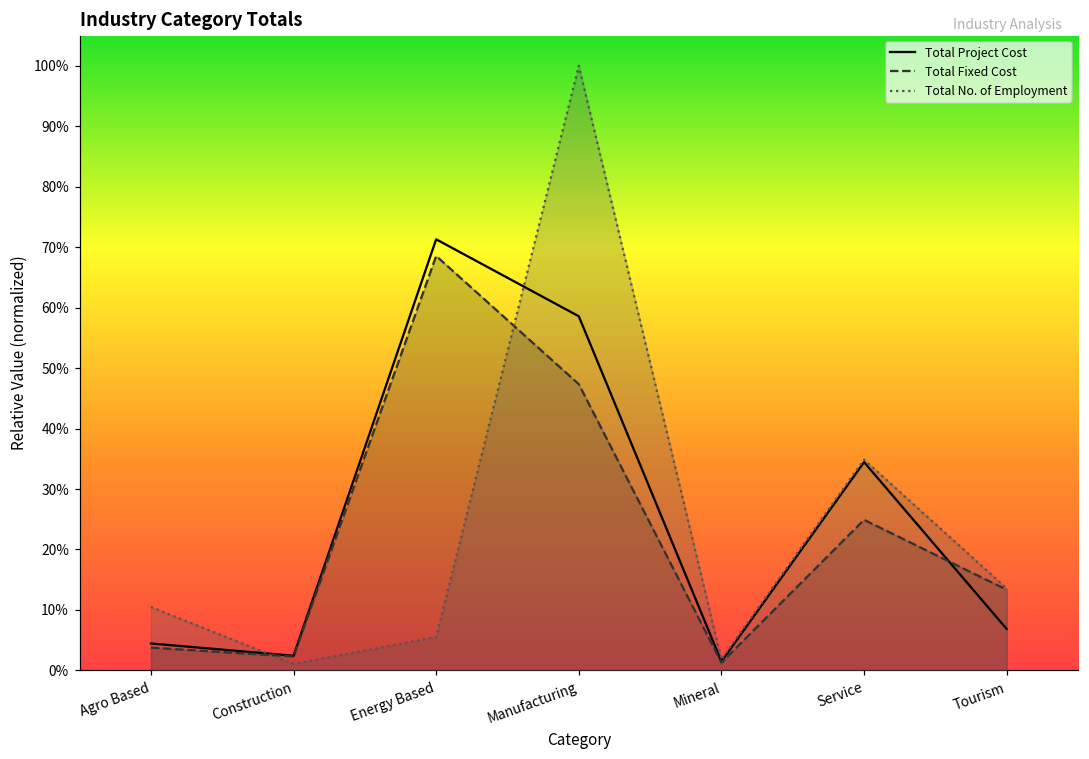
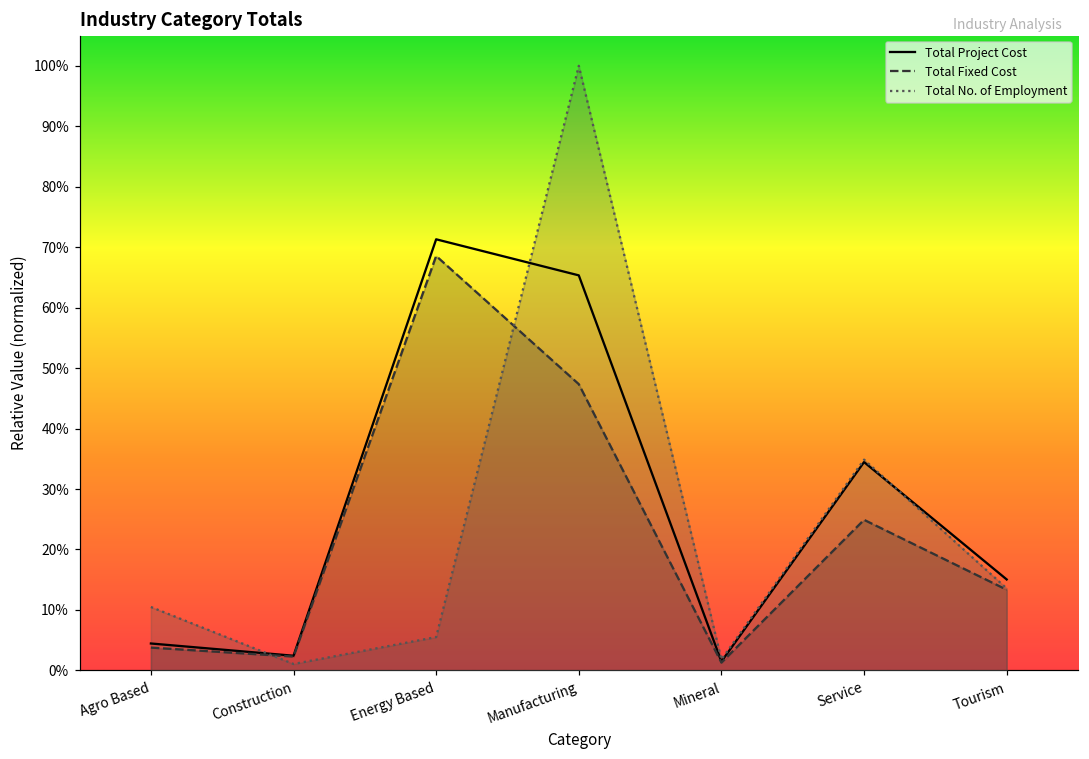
  {
    "Total Project Cost": {
      "Agro Based": "4%",
      "Energy Based": "71%",
-     "Manufacturing": "59%",
-     "Tourism": "7%"
+     "Manufacturing": "65%",
+     "Tourism": "15%"
    }
  }
